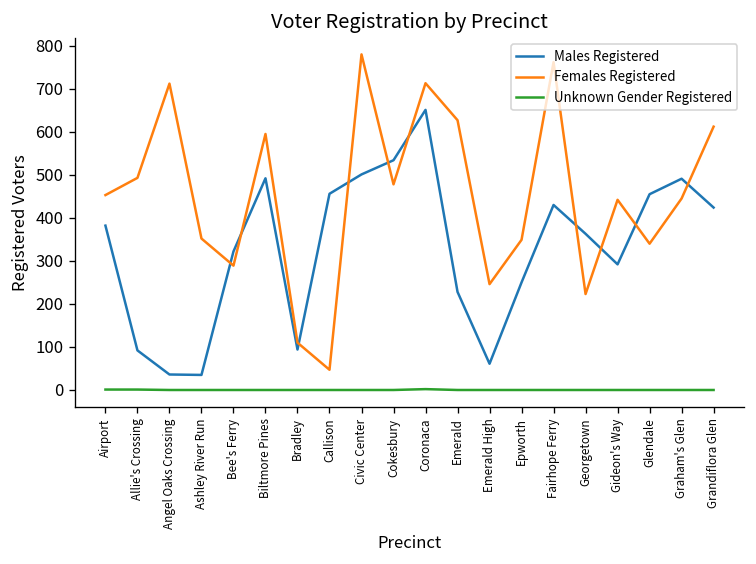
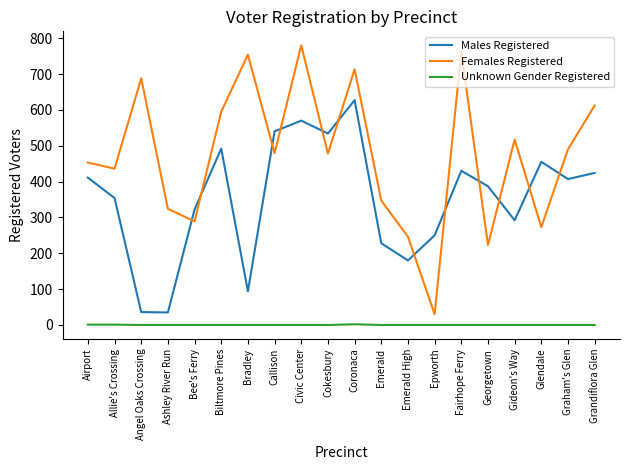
  {
    "Males Registered": {
-     "Airport": 380,
-     "Allie's Crossing": 90,
+     "Airport": 410,
+     "Allie's Crossing": 350,
      "Angel Oaks Crossing": 40,
      "Ashley River Run": 40,
      "Bee's Ferry": 320,
      "Biltmore Pines": 490,
      "Bradley": 90,
-     "Callison": 460,
-     "Civic Center": 500,
+     "Callison": 540,
+     "Civic Center": 570,
      "Cokesbury": 530,
-     "Coronaca": 650,
+     "Coronaca": 630,
      "Emerald": 230,
-     "Emerald High": 60,
+     "Emerald High": 180,
      "Epworth": 250,
      "Fairhope Ferry": 430,
-     "Georgetown": 360,
+     "Georgetown": 390,
      "Gideon's Way": 290,
      "Glendale": 460,
-     "Graham's Glen": 490,
+     "Graham's Glen": 410,
      "Grandiflora Glen": 420
    },
    "Females Registered": {
      "Airport": 450,
-     "Allie's Crossing": 490,
-     "Angel Oaks Crossing": 710,
-     "Ashley River Run": 350,
+     "Allie's Crossing": 440,
+     "Angel Oaks Crossing": 690,
+     "Ashley River Run": 320,
      "Bee's Ferry": 290,
      "Biltmore Pines": 600,
-     "Bradley": 110,
-     "Callison": 50,
+     "Bradley": 750,
+     "Callison": 480,
      "Civic Center": 780,
      "Cokesbury": 480,
      "Coronaca": 710,
-     "Emerald": 630,
+     "Emerald": 350,
      "Emerald High": 250,
-     "Epworth": 350,
+     "Epworth": 30,
      "Georgetown": 220,
-     "Gideon's Way": 440,
-     "Glendale": 340,
-     "Graham's Glen": 450,
+     "Gideon's Way": 520,
+     "Glendale": 270,
+     "Graham's Glen": 490,
      "Grandiflora Glen": 610
    },
    "Unknown Gender Registered": {
      "Airport": 0,
      "Allie's Crossing": 0,
      "Angel Oaks Crossing": 0,
      "Ashley River Run": 0,
      "Bee's Ferry": 0,
      "Biltmore Pines": 0,
      "Bradley": 0,
      "Callison": 0,
      "Civic Center": 0,
      "Cokesbury": 0,
      "Coronaca": 0,
      "Emerald": 0,
      "Emerald High": 0,
      "Epworth": 0,
      "Fairhope Ferry": 0,
      "Georgetown": 0,
      "Gideon's Way": 0,
      "Glendale": 0,
      "Graham's Glen": 0,
      "Grandiflora Glen": 0
    }
  }
